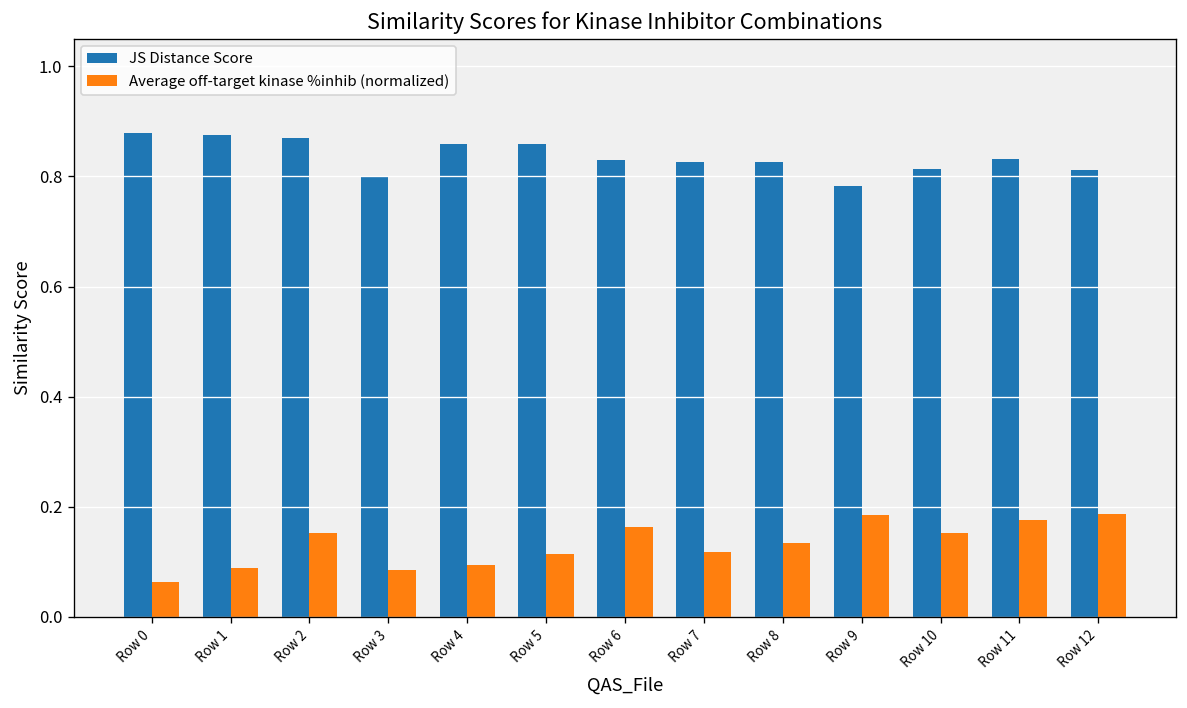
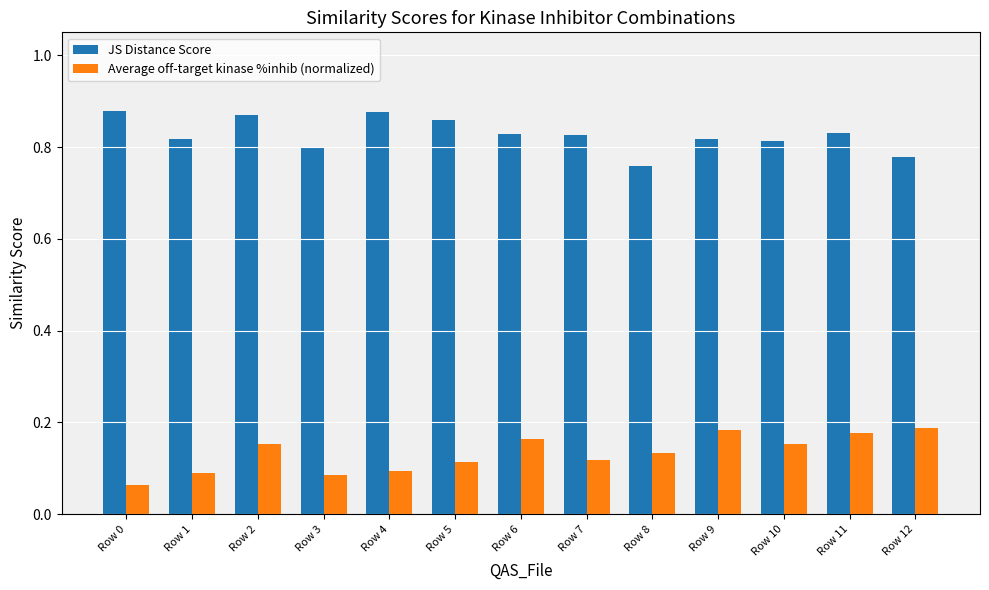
  {
    "JS Distance Score": {
      "Row 0": 0.88,
-     "Row 1": 0.88,
+     "Row 1": 0.82,
      "Row 2": 0.87,
      "Row 3": 0.80,
-     "Row 4": 0.86,
+     "Row 4": 0.88,
      "Row 5": 0.86,
      "Row 6": 0.83,
      "Row 7": 0.83,
-     "Row 8": 0.83,
-     "Row 9": 0.78,
+     "Row 8": 0.76,
+     "Row 9": 0.82,
      "Row 10": 0.81,
      "Row 11": 0.83,
-     "Row 12": 0.81
+     "Row 12": 0.78
    },
    "Average off-target kinase %inhib (normalized)": {
      "Row 0": 0.06,
      "Row 1": 0.09,
      "Row 2": 0.15,
      "Row 3": 0.08,
      "Row 4": 0.09,
      "Row 5": 0.11,
      "Row 6": 0.16,
      "Row 7": 0.12,
      "Row 8": 0.13,
      "Row 9": 0.18,
      "Row 10": 0.15,
      "Row 11": 0.18,
      "Row 12": 0.19
    }
  }
